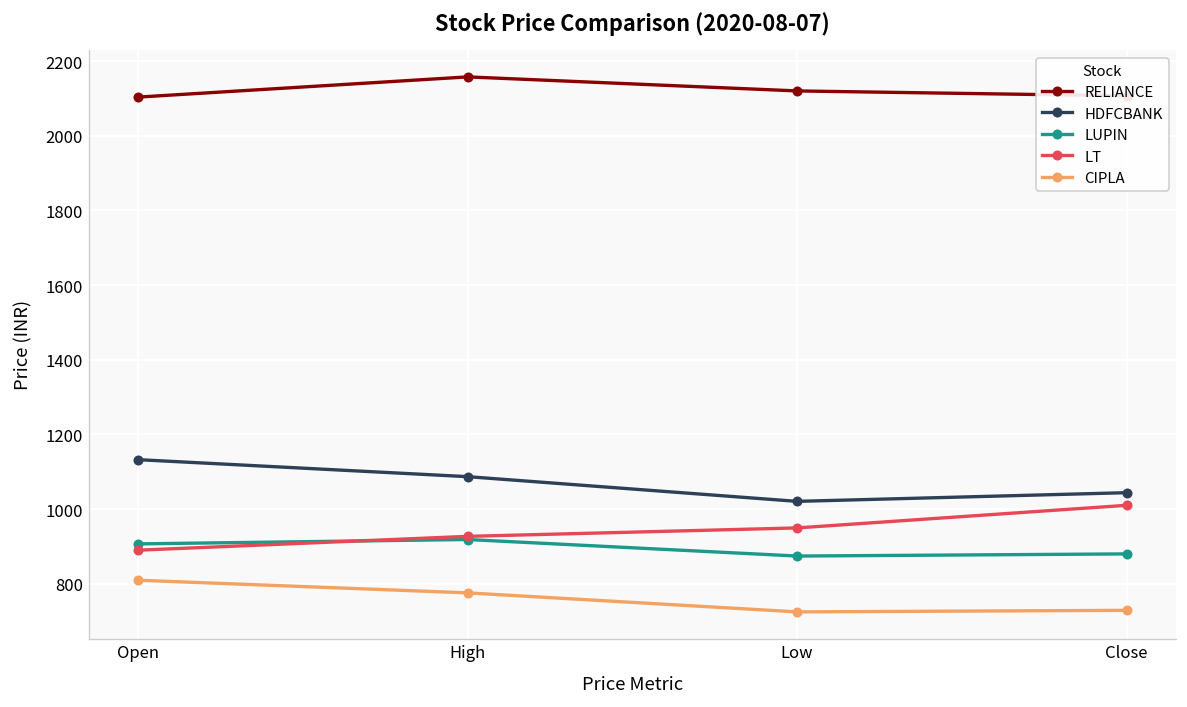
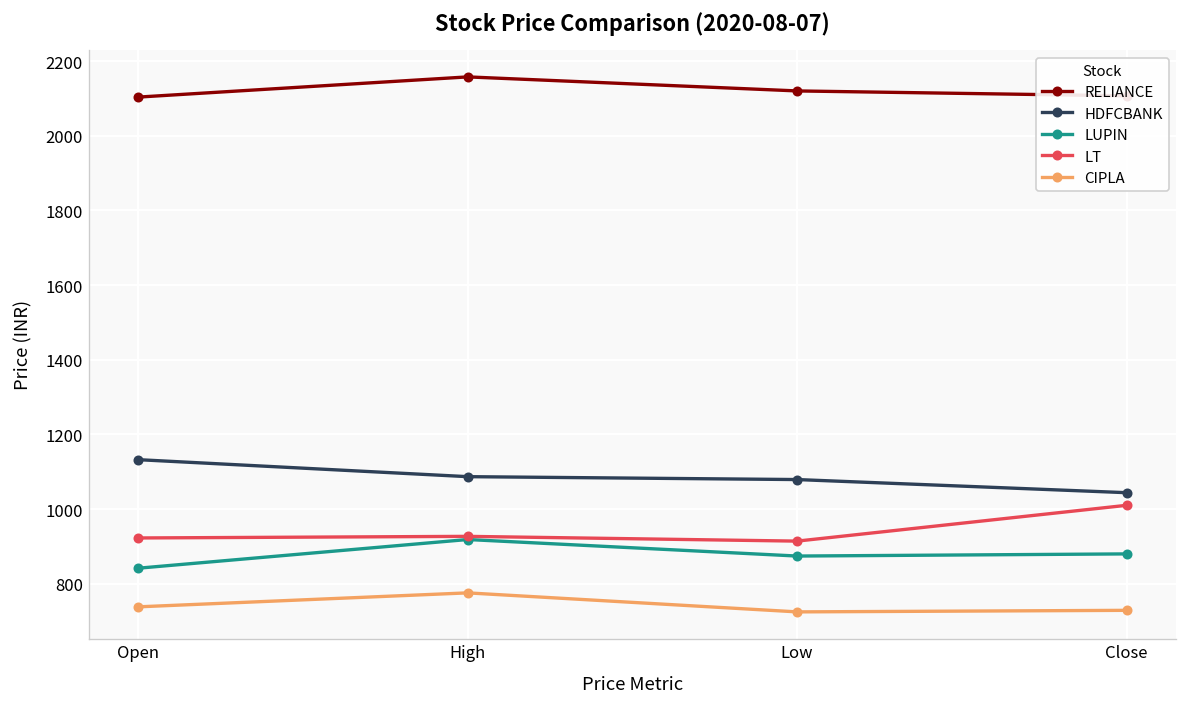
  {
    "RELIANCE": {
      "Open": 2100,
      "High": 2160,
      "Low": 2120
    },
    "HDFCBANK": {
      "Open": 1130,
      "High": 1090,
-     "Low": 1020,
+     "Low": 1080,
      "Close": 1040
    },
    "LUPIN": {
-     "Open": 910,
+     "Open": 840,
      "High": 920,
      "Low": 870,
      "Close": 880
    },
    "LT": {
-     "Open": 890,
+     "Open": 920,
      "High": 930,
-     "Low": 950,
+     "Low": 910,
      "Close": 1010
    },
    "CIPLA": {
-     "Open": 810,
+     "Open": 740,
      "High": 780,
      "Low": 720,
      "Close": 730
    }
  }
